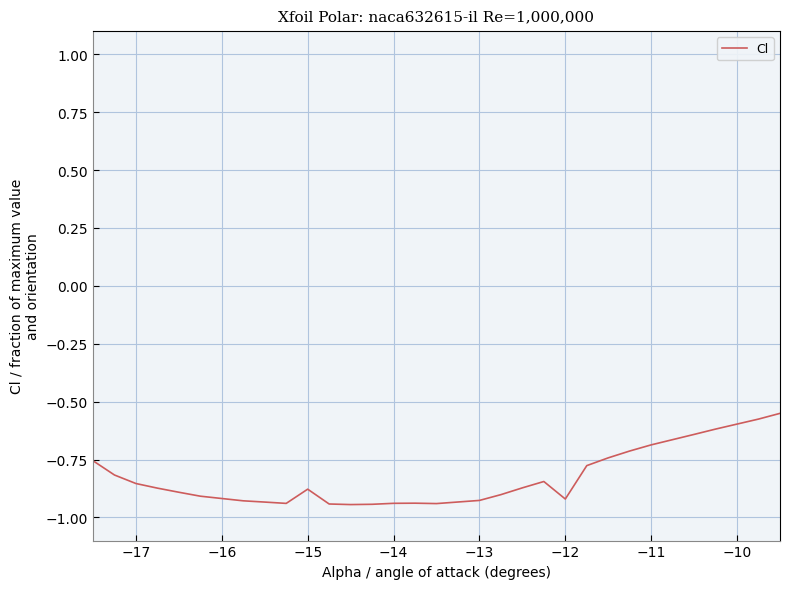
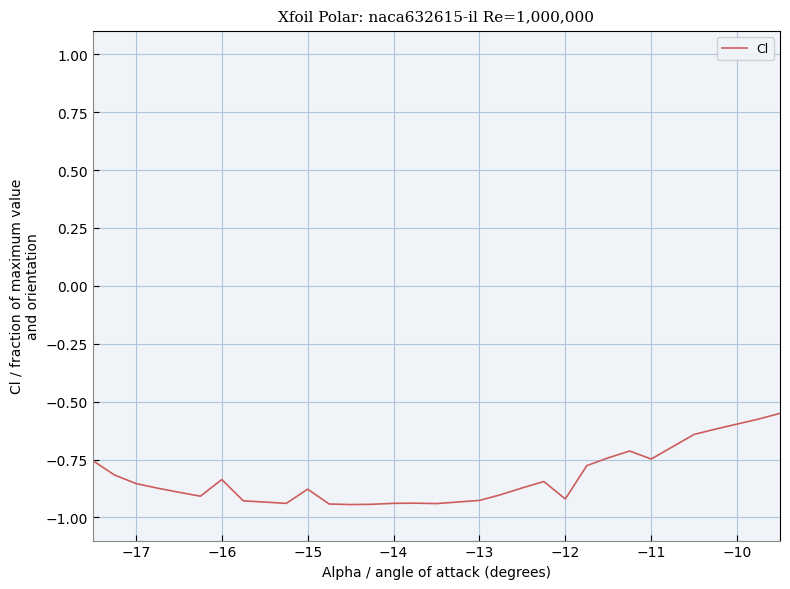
  {
    "−17": -0.85,
-   "−16": -0.92,
+   "−16": -0.84,
    "−15": -0.88,
    "−14": -0.94,
    "−13": -0.93,
    "−12": -0.92,
-   "−11": -0.69
+   "−11": -0.75
  }
